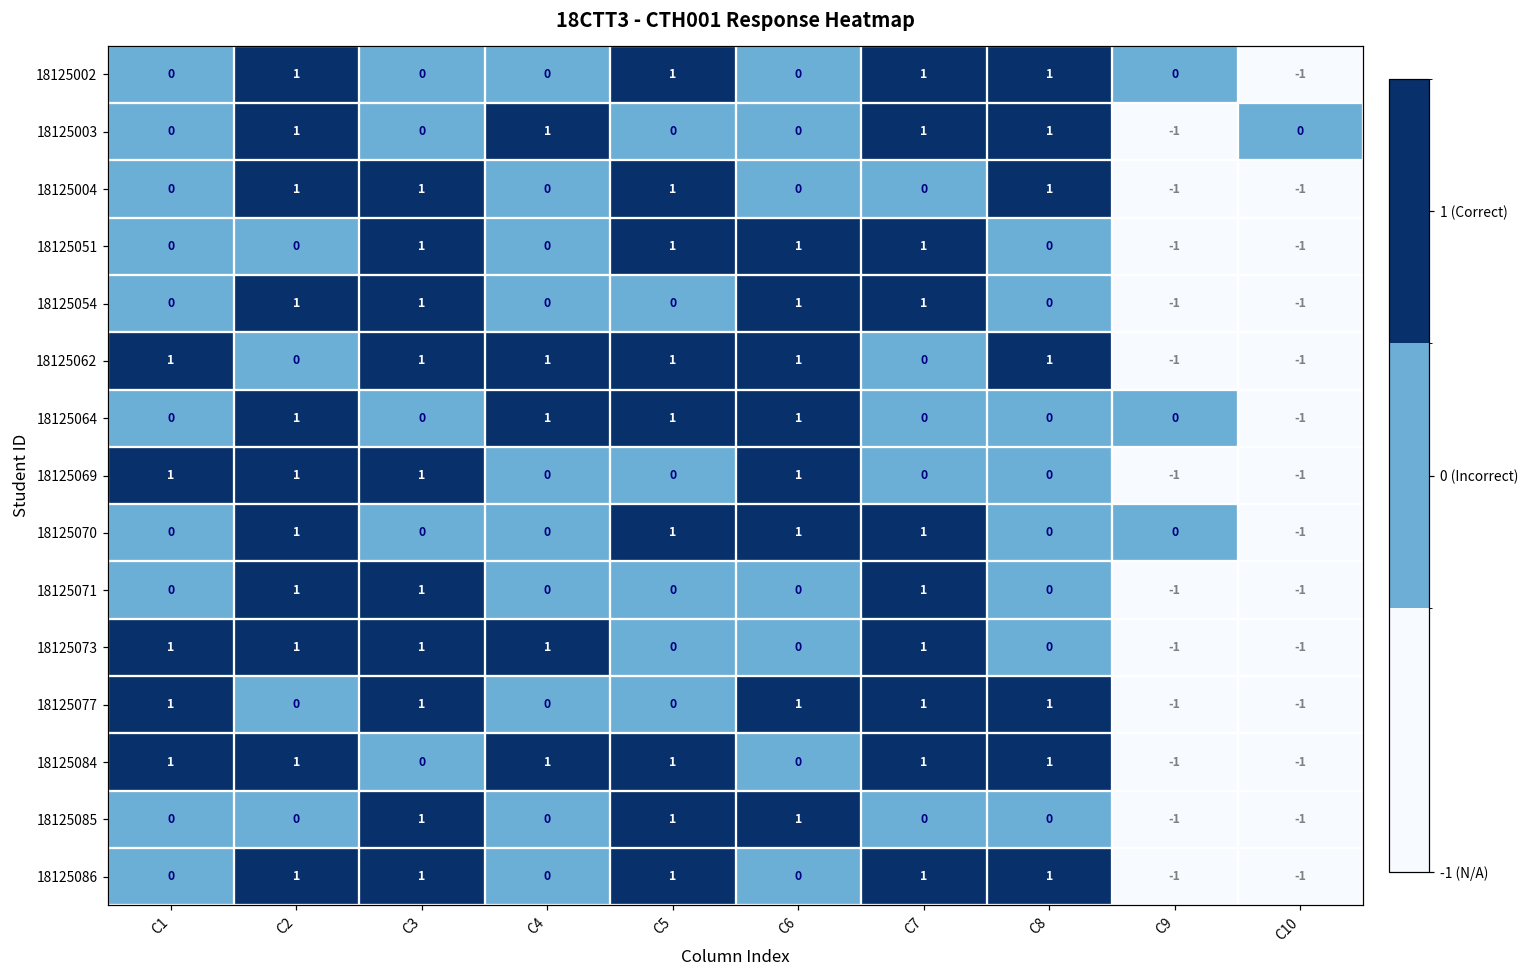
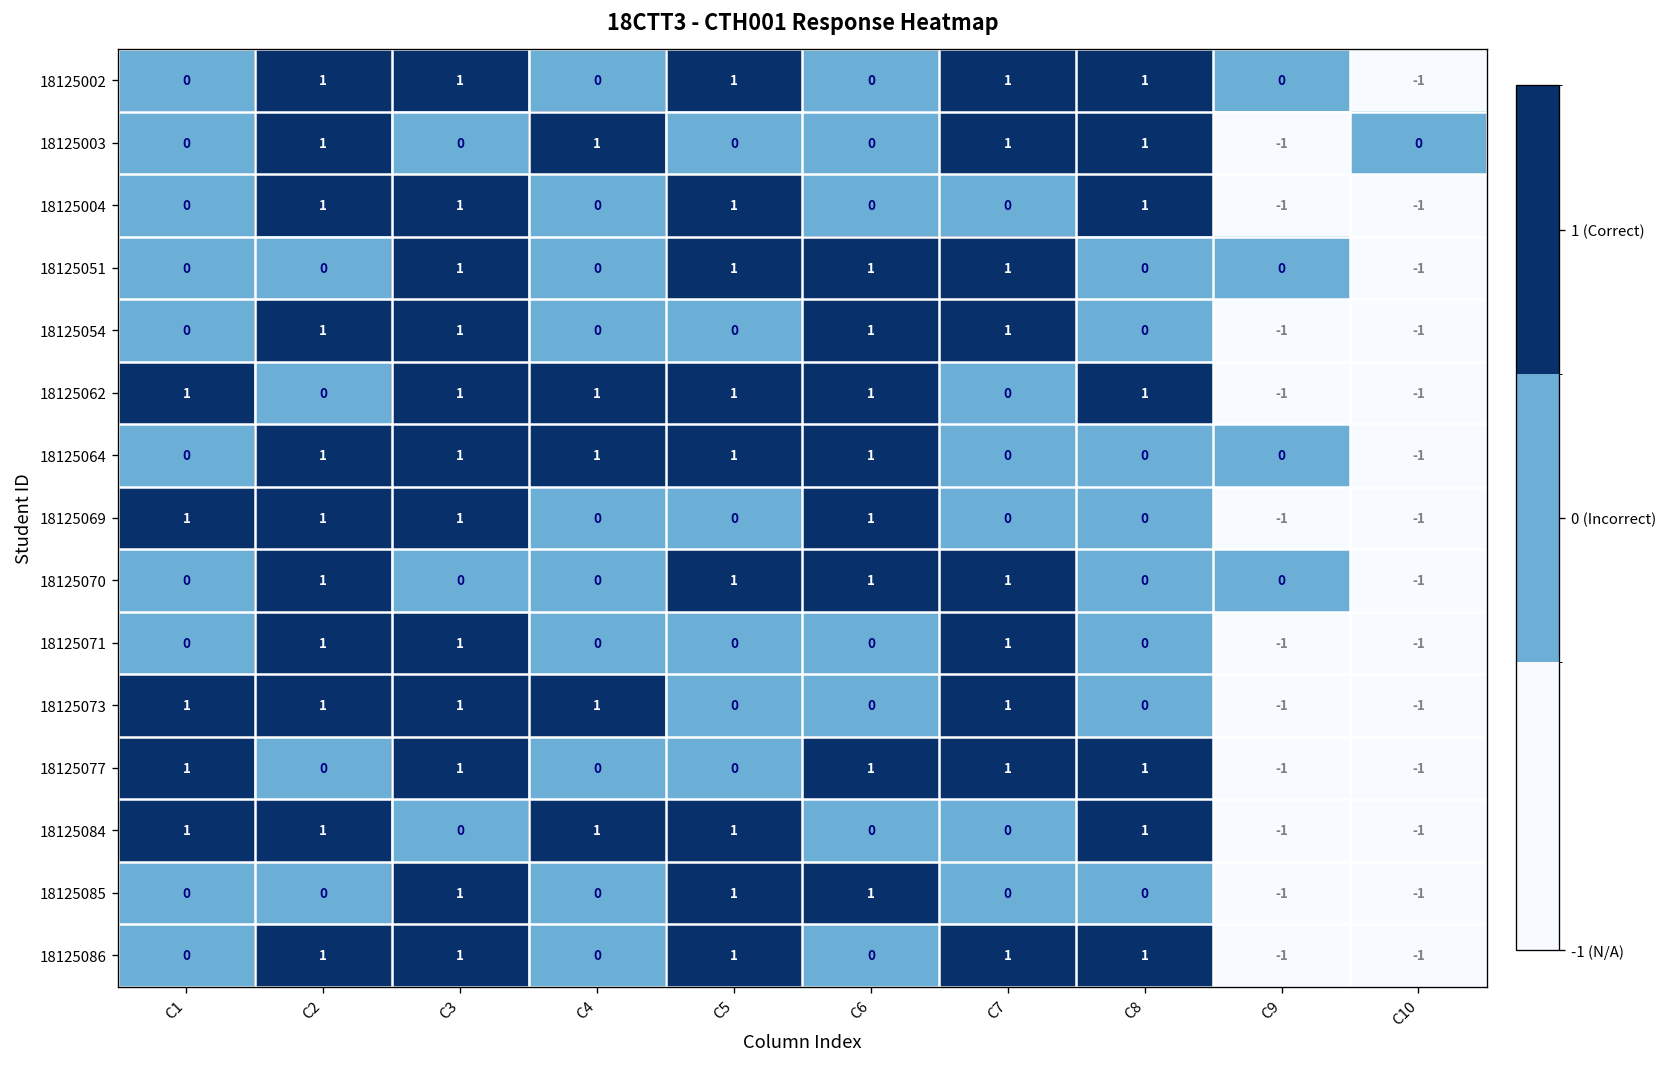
  {
    "18125002": {
      "C1": 0,
      "C2": 1,
-     "C3": 0,
+     "C3": 1,
      "C4": 0,
      "C5": 1,
      "C6": 0,
      "C7": 1,
      "C8": 1,
      "C9": 0,
      "C10": -1
    },
    "18125003": {
      "C1": 0,
      "C2": 1,
      "C3": 0,
      "C4": 1,
      "C5": 0,
      "C6": 0,
      "C7": 1,
      "C8": 1,
      "C9": -1,
      "C10": 0
    },
    "18125004": {
      "C1": 0,
      "C2": 1,
      "C3": 1,
      "C4": 0,
      "C5": 1,
      "C6": 0,
      "C7": 0,
      "C8": 1,
      "C9": -1,
      "C10": -1
    },
    "18125051": {
      "C1": 0,
      "C2": 0,
      "C3": 1,
      "C4": 0,
      "C5": 1,
      "C6": 1,
      "C7": 1,
      "C8": 0,
-     "C9": -1,
+     "C9": 0,
      "C10": -1
    },
    "18125054": {
      "C1": 0,
      "C2": 1,
      "C3": 1,
      "C4": 0,
      "C5": 0,
      "C6": 1,
      "C7": 1,
      "C8": 0,
      "C9": -1,
      "C10": -1
    },
    "18125062": {
      "C1": 1,
      "C2": 0,
      "C3": 1,
      "C4": 1,
      "C5": 1,
      "C6": 1,
      "C7": 0,
      "C8": 1,
      "C9": -1,
      "C10": -1
    },
    "18125064": {
      "C1": 0,
      "C2": 1,
-     "C3": 0,
+     "C3": 1,
      "C4": 1,
      "C5": 1,
      "C6": 1,
      "C7": 0,
      "C8": 0,
      "C9": 0,
      "C10": -1
    },
    "18125069": {
      "C1": 1,
      "C2": 1,
      "C3": 1,
      "C4": 0,
      "C5": 0,
      "C6": 1,
      "C7": 0,
      "C8": 0,
      "C9": -1,
      "C10": -1
    },
    "18125070": {
      "C1": 0,
      "C2": 1,
      "C3": 0,
      "C4": 0,
      "C5": 1,
      "C6": 1,
      "C7": 1,
      "C8": 0,
      "C9": 0,
      "C10": -1
    },
    "18125071": {
      "C1": 0,
      "C2": 1,
      "C3": 1,
      "C4": 0,
      "C5": 0,
      "C6": 0,
      "C7": 1,
      "C8": 0,
      "C9": -1,
      "C10": -1
    },
    "18125073": {
      "C1": 1,
      "C2": 1,
      "C3": 1,
      "C4": 1,
      "C5": 0,
      "C6": 0,
      "C7": 1,
      "C8": 0,
      "C9": -1,
      "C10": -1
    },
    "18125077": {
      "C1": 1,
      "C2": 0,
      "C3": 1,
      "C4": 0,
      "C5": 0,
      "C6": 1,
      "C7": 1,
      "C8": 1,
      "C9": -1,
      "C10": -1
    },
    "18125084": {
      "C1": 1,
      "C2": 1,
      "C3": 0,
      "C4": 1,
      "C5": 1,
      "C6": 0,
-     "C7": 1,
+     "C7": 0,
      "C8": 1,
      "C9": -1,
      "C10": -1
    },
    "18125085": {
      "C1": 0,
      "C2": 0,
      "C3": 1,
      "C4": 0,
      "C5": 1,
      "C6": 1,
      "C7": 0,
      "C8": 0,
      "C9": -1,
      "C10": -1
    },
    "18125086": {
      "C1": 0,
      "C2": 1,
      "C3": 1,
      "C4": 0,
      "C5": 1,
      "C6": 0,
      "C7": 1,
      "C8": 1,
      "C9": -1,
      "C10": -1
    }
  }
